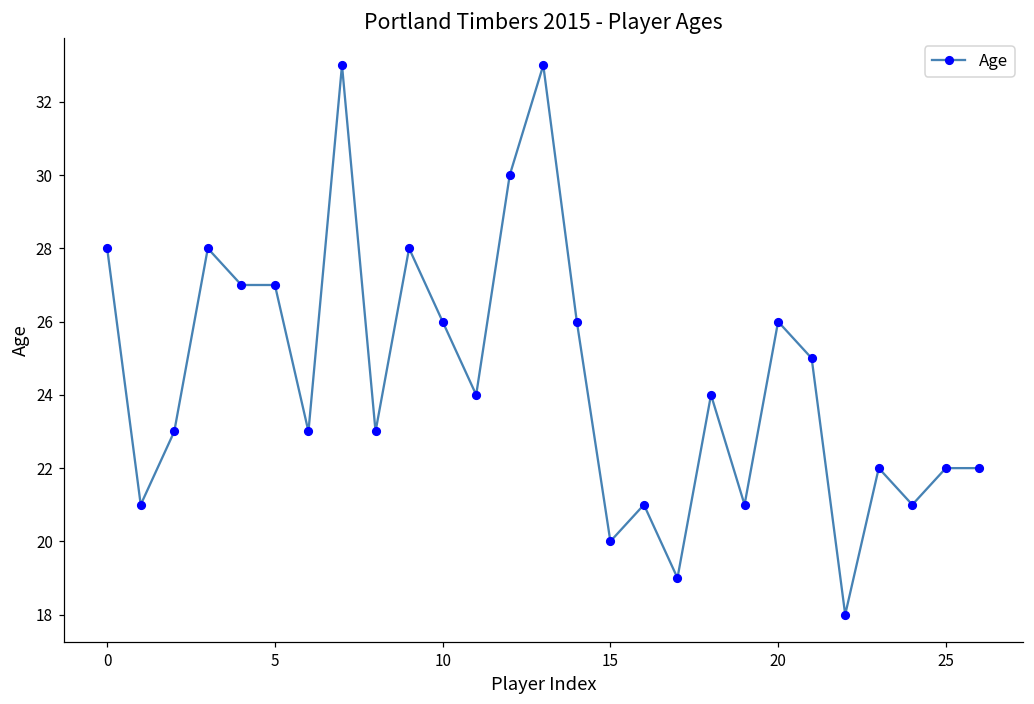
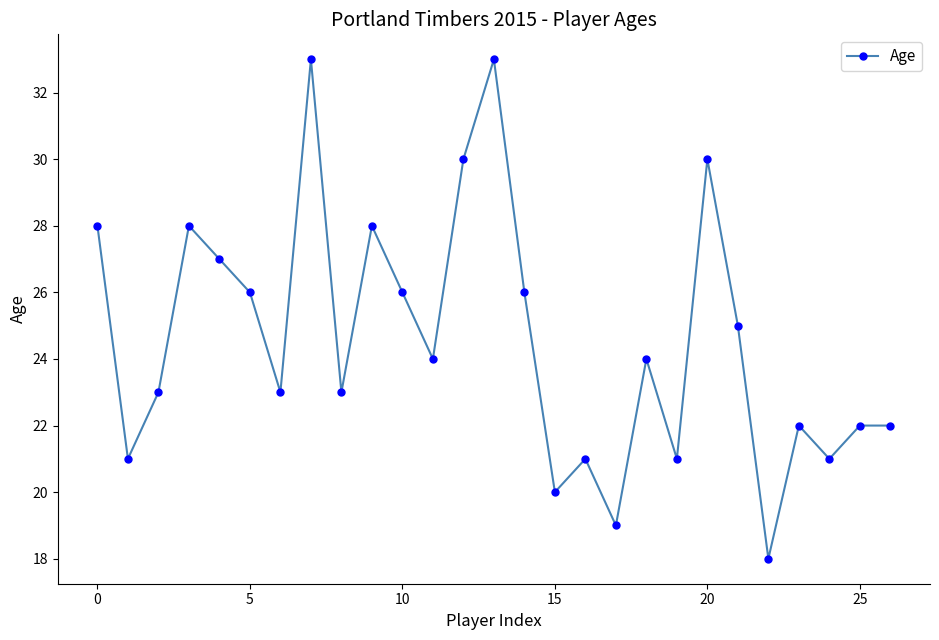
  {
    "0": 28,
-   "5": 27,
+   "5": 26,
    "10": 26,
    "15": 20,
-   "20": 26,
+   "20": 30,
    "25": 22
  }
